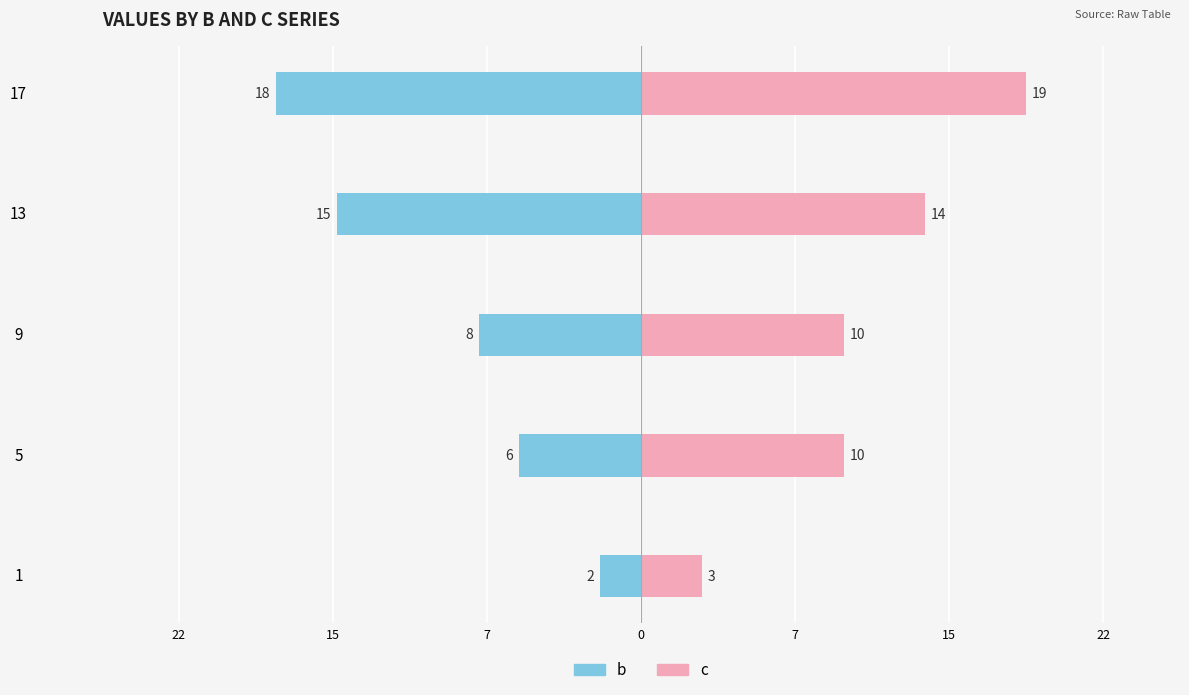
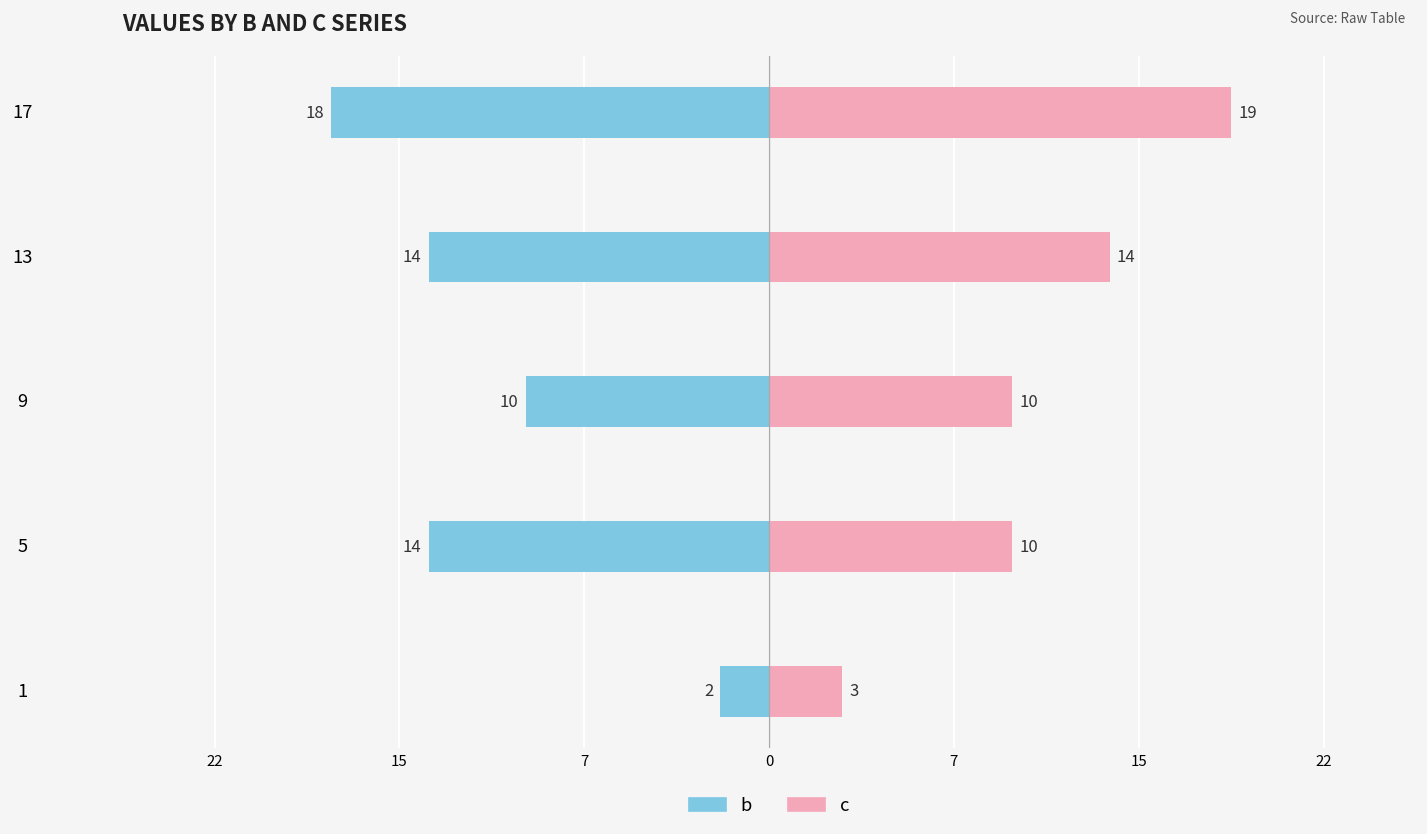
  {
    "b": {
-     "13": 15,
-     "9": 8,
-     "5": 6
+     "13": 14,
+     "9": 10,
+     "5": 14
    },
    "c": {
      "17": 19,
      "13": 14,
      "9": 10,
      "5": 10,
      "1": 3
    }
  }
